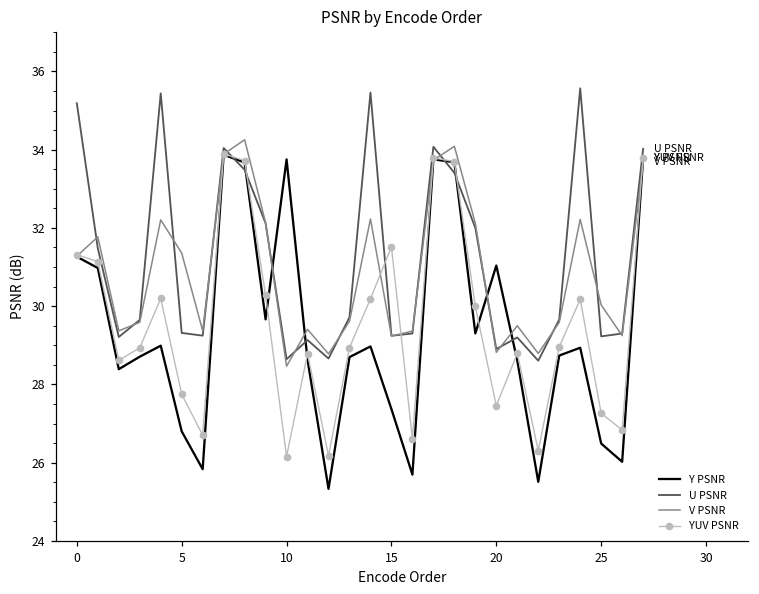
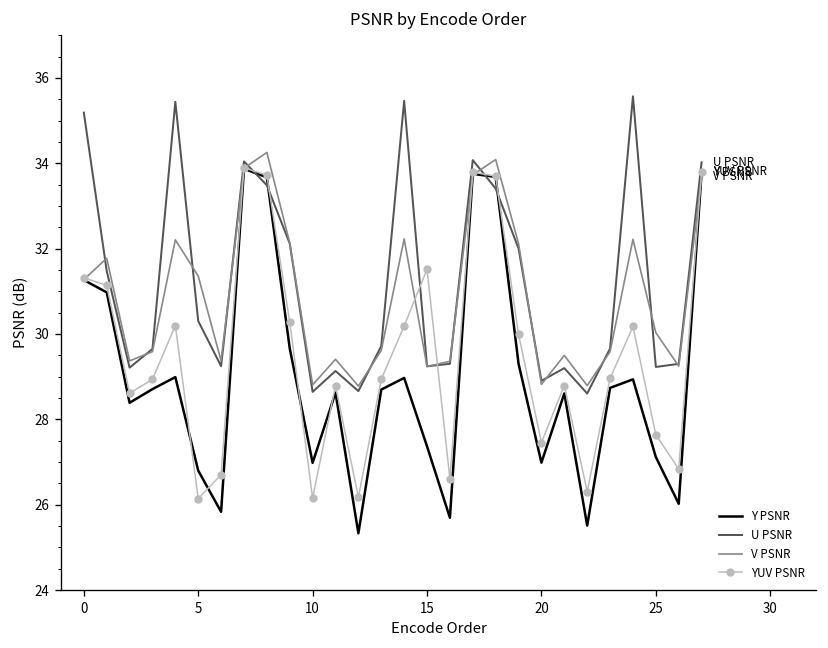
  {
    "Y PSNR": {
      "5": 26.8,
-     "10": 33.8,
+     "10": 27.0,
      "15": 27.4,
-     "20": 31.0,
-     "25": 26.5
+     "20": 27.0,
+     "25": 27.1
    },
    "U PSNR": {
      "0": 35.2,
-     "5": 29.3,
+     "5": 30.3,
      "10": 28.6,
      "20": 28.9,
      "25": 29.2
    },
    "V PSNR": {
      "5": 31.4,
-     "10": 28.5,
+     "10": 28.8,
      "20": 28.8,
      "25": 30.0
    },
    "YUV PSNR": {
-     "5": 27.7,
+     "5": 26.1,
      "10": 26.2,
      "15": 31.5,
      "20": 27.5,
-     "25": 27.3
+     "25": 27.6
    }
  }
